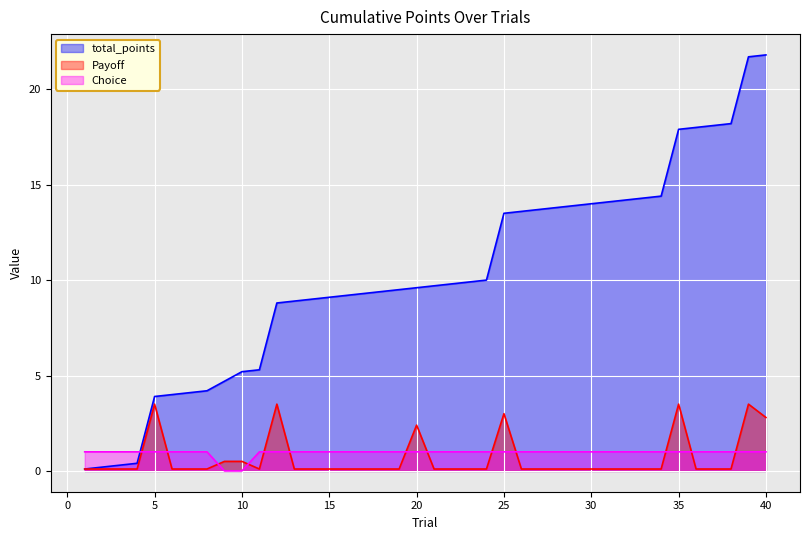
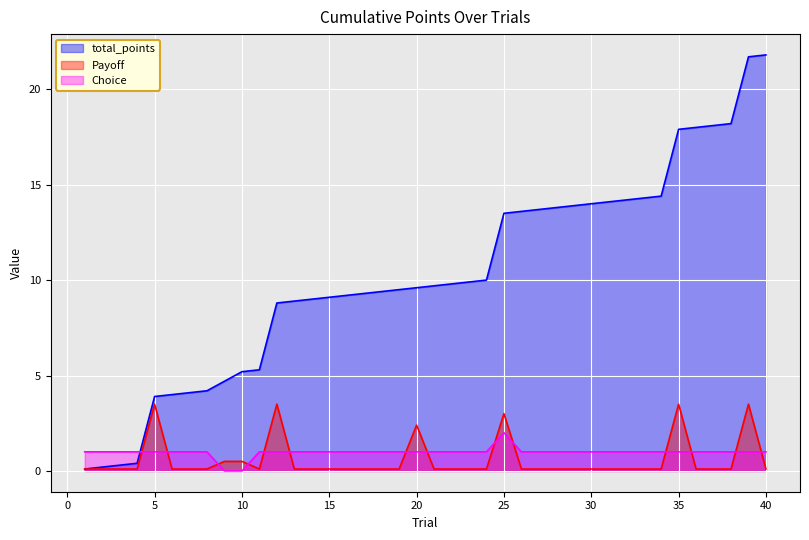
  {
    "total_points": {
      "5": 3.9,
      "10": 5.2,
      "15": 9.1,
      "20": 9.6,
      "25": 13.5,
      "30": 14.0,
      "35": 17.9,
      "40": 21.8
    },
    "Payoff": {
      "5": 3.5,
      "10": 0.5,
      "15": 0.1,
      "20": 2.4,
      "25": 3.0,
      "30": 0.1,
      "35": 3.5,
-     "40": 2.8
+     "40": 0.1
    },
    "Choice": {
      "5": 1,
      "10": 0,
      "15": 1,
      "20": 1,
-     "25": 1,
+     "25": 2,
      "30": 1,
      "35": 1,
      "40": 1
    }
  }
